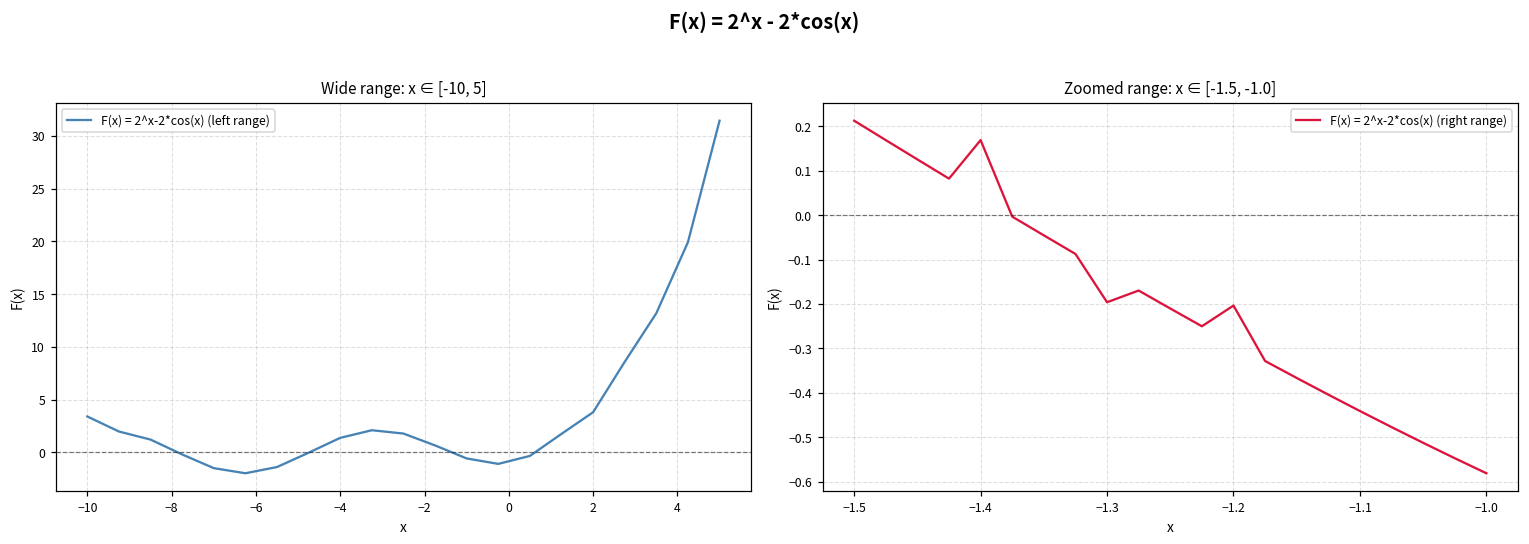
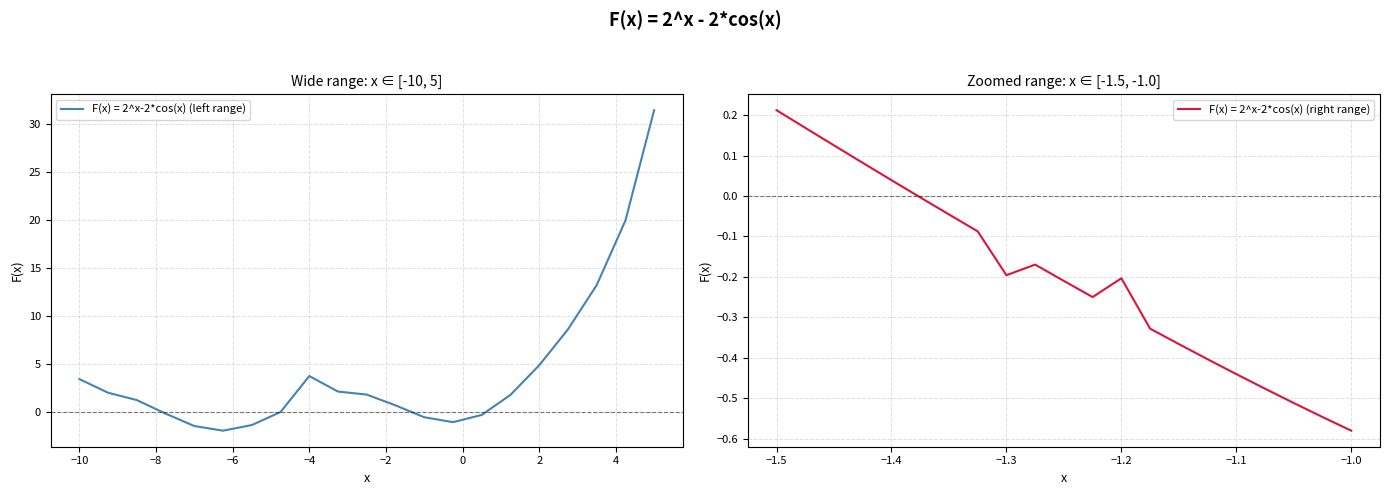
  {
    "Wide range: x ∈ [-10, 5]": {
      "−10": 3,
-     "−4": 1,
-     "2": 4
+     "−4": 4,
+     "2": 5
    },
    "Zoomed range: x ∈ [-1.5, -1.0]": {
      "−1.5": 0.21,
-     "−1.4": 0.17,
+     "−1.4": 0.04,
      "−1.3": -0.20,
      "−1.2": -0.20,
      "−1.1": -0.44,
      "−1.0": -0.58
    }
  }
